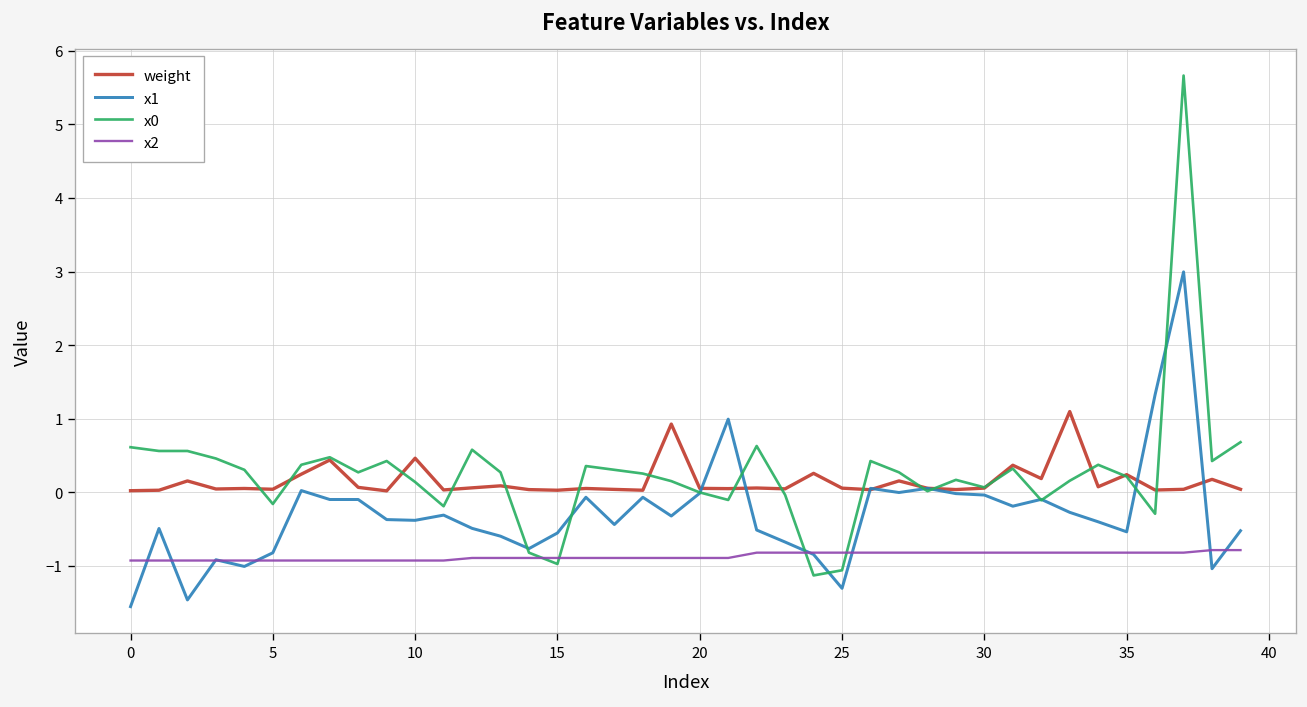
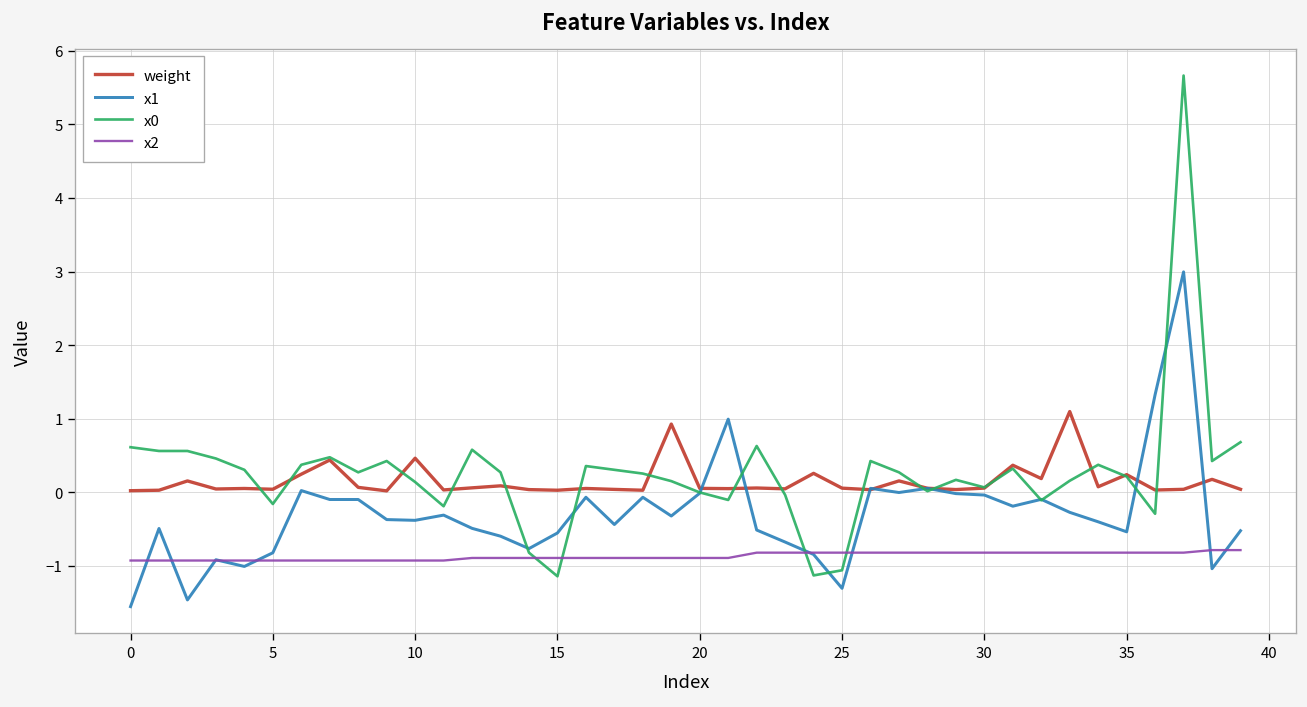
  {
    "weight": {
      "0": 0.0,
      "5": 0.0,
      "10": 0.5,
      "15": 0.0,
      "20": 0.1,
      "25": 0.1
    },
    "x1": {
      "0": -1.6,
      "5": -0.8,
      "10": -0.4,
      "15": -0.6,
      "25": -1.3,
      "30": 0.0,
      "35": -0.5
    },
    "x0": {
      "0": 0.6,
      "5": -0.2,
      "10": 0.1,
-     "15": -1.0,
+     "15": -1.1,
      "25": -1.1
    },
    "x2": {
      "0": -0.9,
      "5": -0.9,
      "10": -0.9,
      "15": -0.9,
      "20": -0.9,
      "25": -0.8,
      "30": -0.8,
      "35": -0.8
    }
  }
